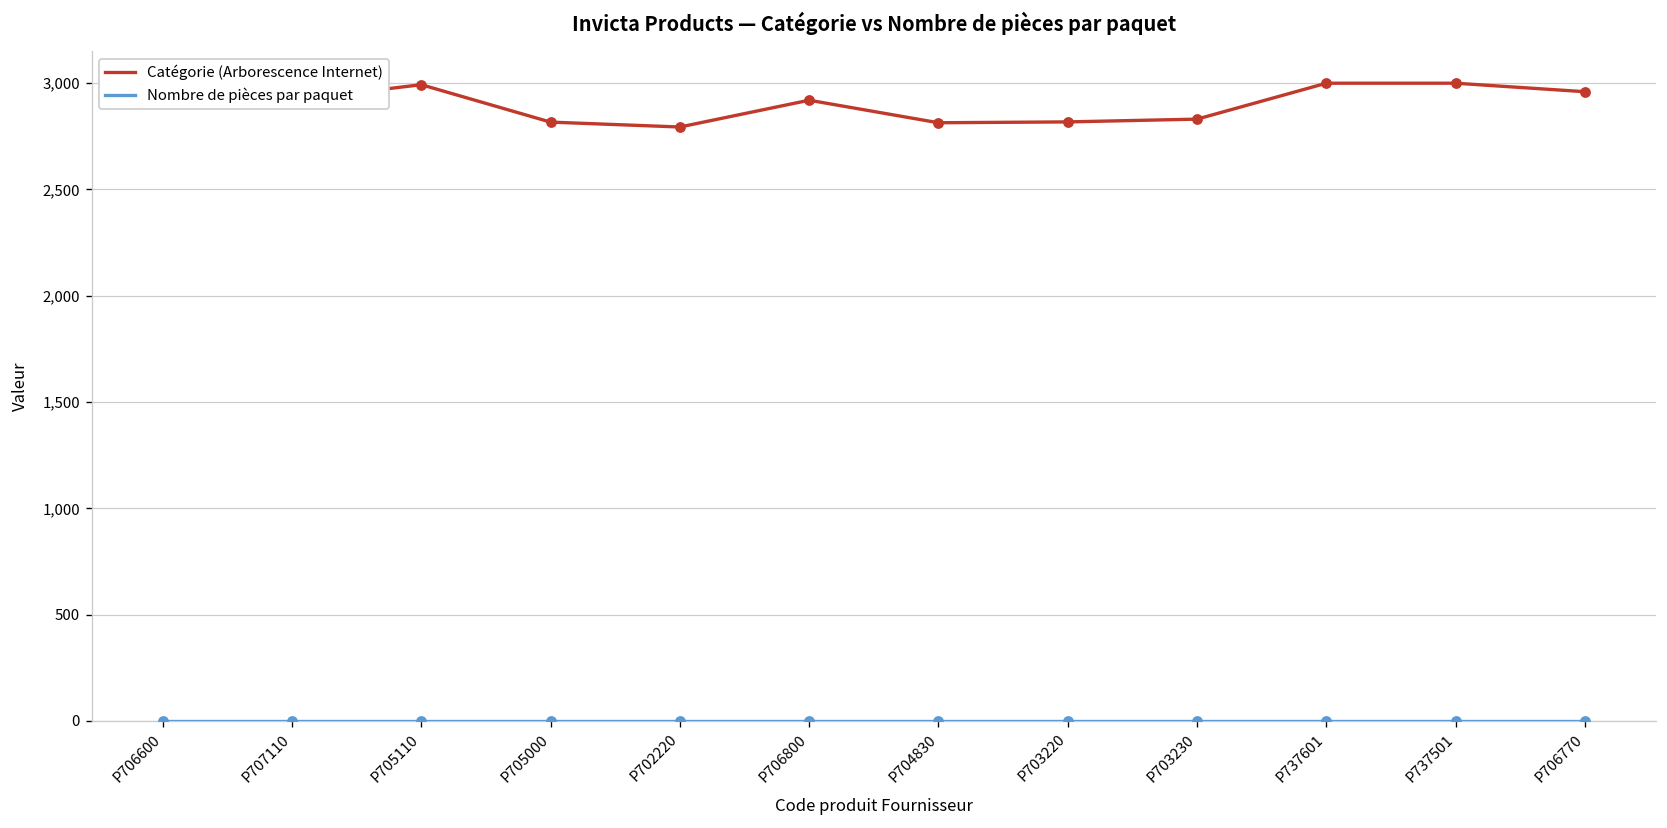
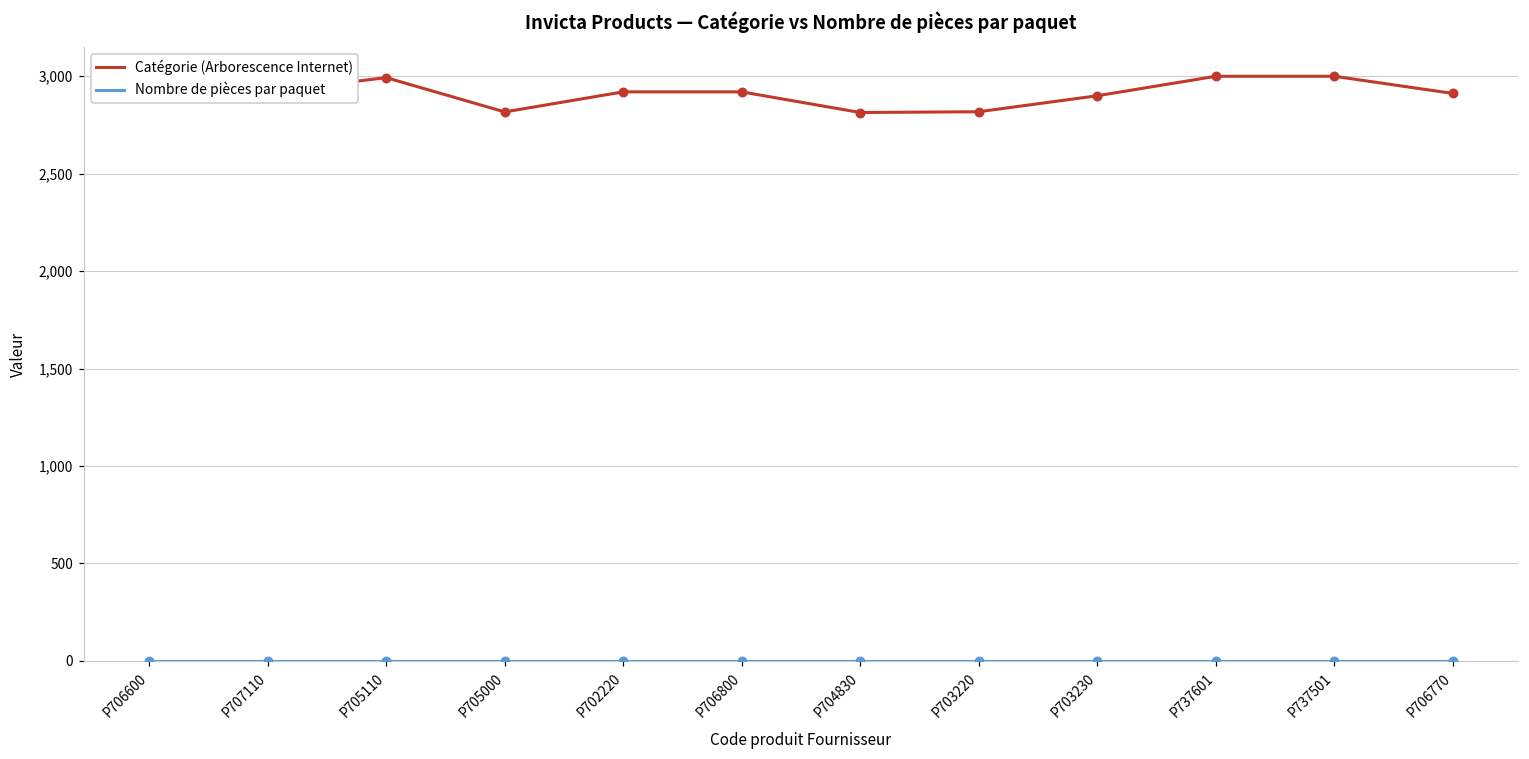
  {
    "Catégorie (Arborescence Internet)": {
      "P705110": "2,990",
      "P705000": "2,820",
-     "P702220": "2,790",
+     "P702220": "2,920",
      "P706800": "2,920",
      "P704830": "2,810",
      "P703220": "2,820",
-     "P703230": "2,830",
+     "P703230": "2,900",
      "P737601": "3,000",
      "P737501": "3,000",
-     "P706770": "2,960"
+     "P706770": "2,910"
    },
    "Nombre de pièces par paquet": {
      "P706600": "0",
      "P707110": "0",
      "P705110": "0",
      "P705000": "0",
      "P702220": "0",
      "P706800": "0",
      "P704830": "0",
      "P703220": "0",
      "P703230": "0",
      "P737601": "0",
      "P737501": "0",
      "P706770": "0"
    }
  }
